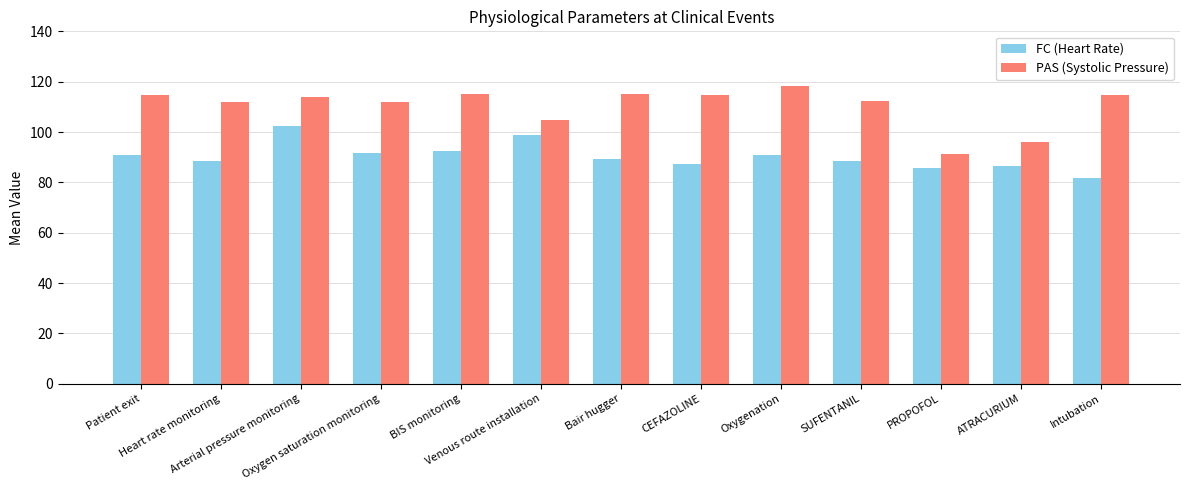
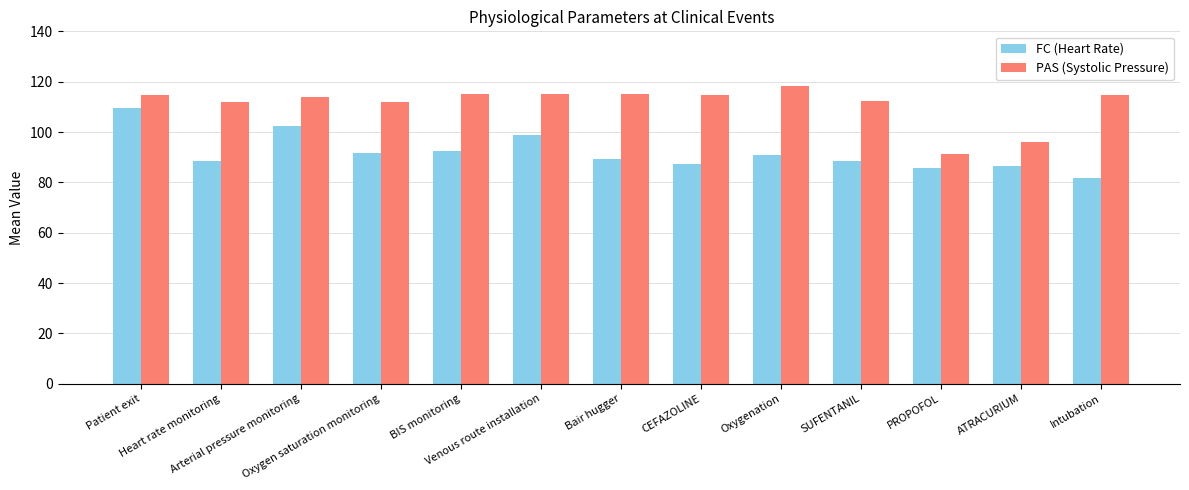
  {
    "FC (Heart Rate)": {
-     "Patient exit": 91,
+     "Patient exit": 109,
      "Heart rate monitoring": 89,
      "Arterial pressure monitoring": 102,
      "Oxygen saturation monitoring": 92,
      "BIS monitoring": 92,
      "Venous route installation": 99,
      "Bair hugger": 89,
      "CEFAZOLINE": 87,
      "Oxygenation": 91,
      "SUFENTANIL": 88,
      "PROPOFOL": 86,
      "ATRACURIUM": 86,
      "Intubation": 82
    },
    "PAS (Systolic Pressure)": {
      "Patient exit": 115,
      "Heart rate monitoring": 112,
      "Arterial pressure monitoring": 114,
      "Oxygen saturation monitoring": 112,
      "BIS monitoring": 115,
-     "Venous route installation": 105,
+     "Venous route installation": 115,
      "Bair hugger": 115,
      "CEFAZOLINE": 115,
      "Oxygenation": 118,
      "SUFENTANIL": 112,
      "PROPOFOL": 91,
      "ATRACURIUM": 96,
      "Intubation": 115
    }
  }
